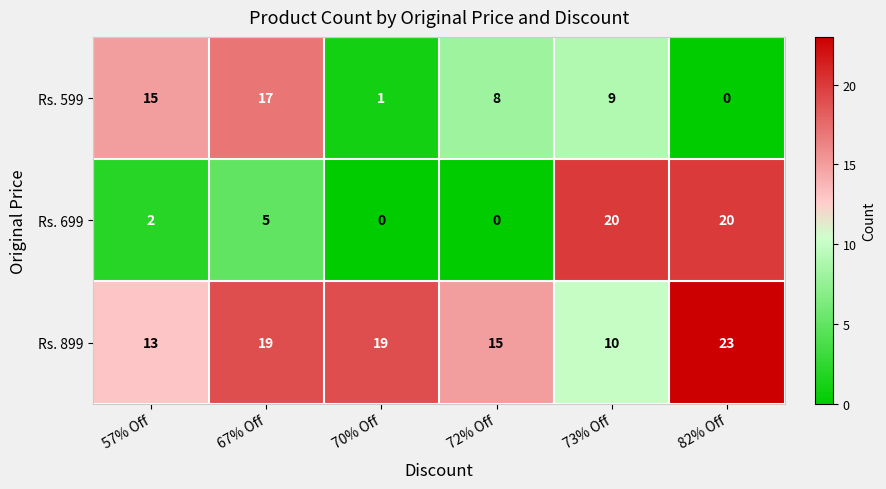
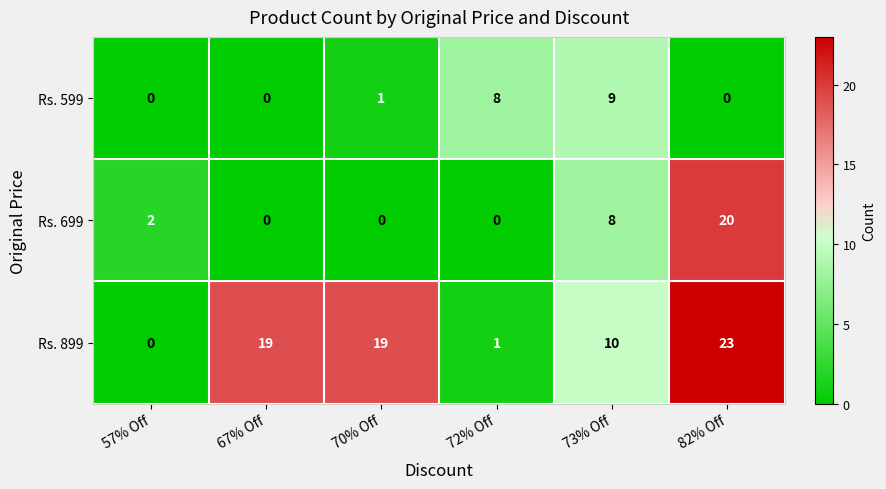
  {
    "Rs. 599": {
-     "57% Off": 15,
-     "67% Off": 17,
+     "57% Off": 0,
+     "67% Off": 0,
      "70% Off": 1,
      "72% Off": 8,
      "73% Off": 9,
      "82% Off": 0
    },
    "Rs. 699": {
      "57% Off": 2,
-     "67% Off": 5,
+     "67% Off": 0,
      "70% Off": 0,
      "72% Off": 0,
-     "73% Off": 20,
+     "73% Off": 8,
      "82% Off": 20
    },
    "Rs. 899": {
-     "57% Off": 13,
+     "57% Off": 0,
      "67% Off": 19,
      "70% Off": 19,
-     "72% Off": 15,
+     "72% Off": 1,
      "73% Off": 10,
      "82% Off": 23
    }
  }
